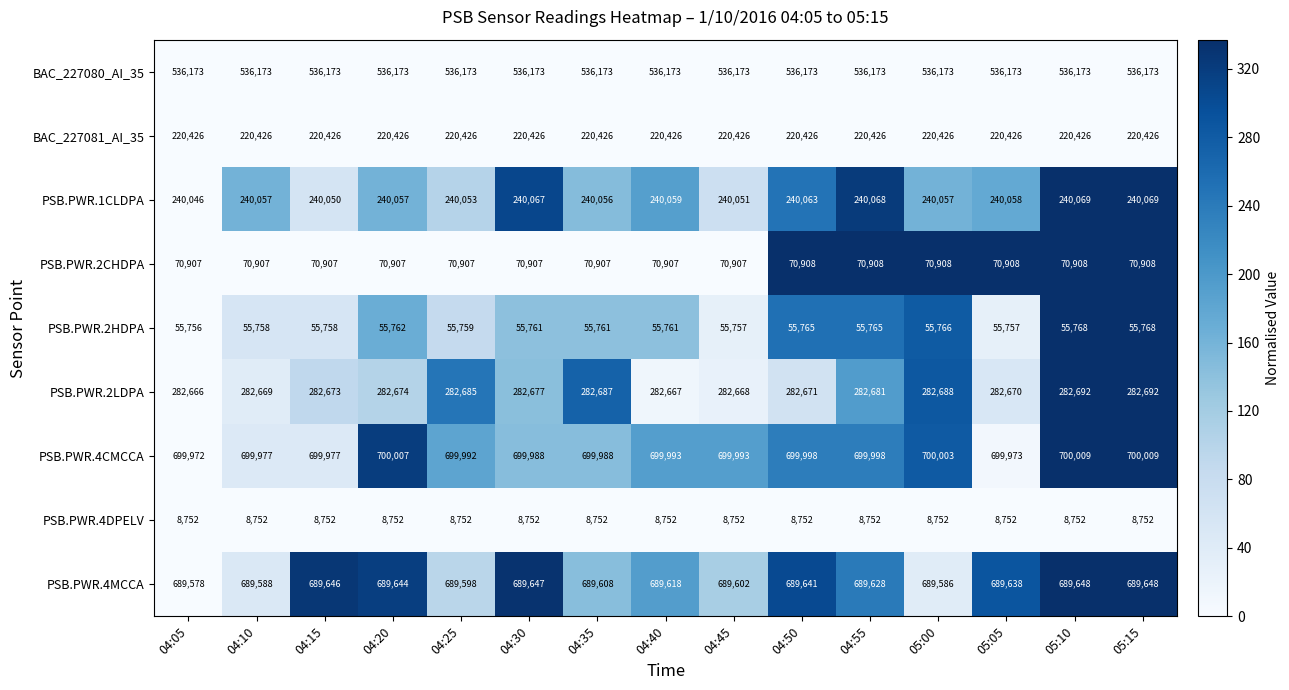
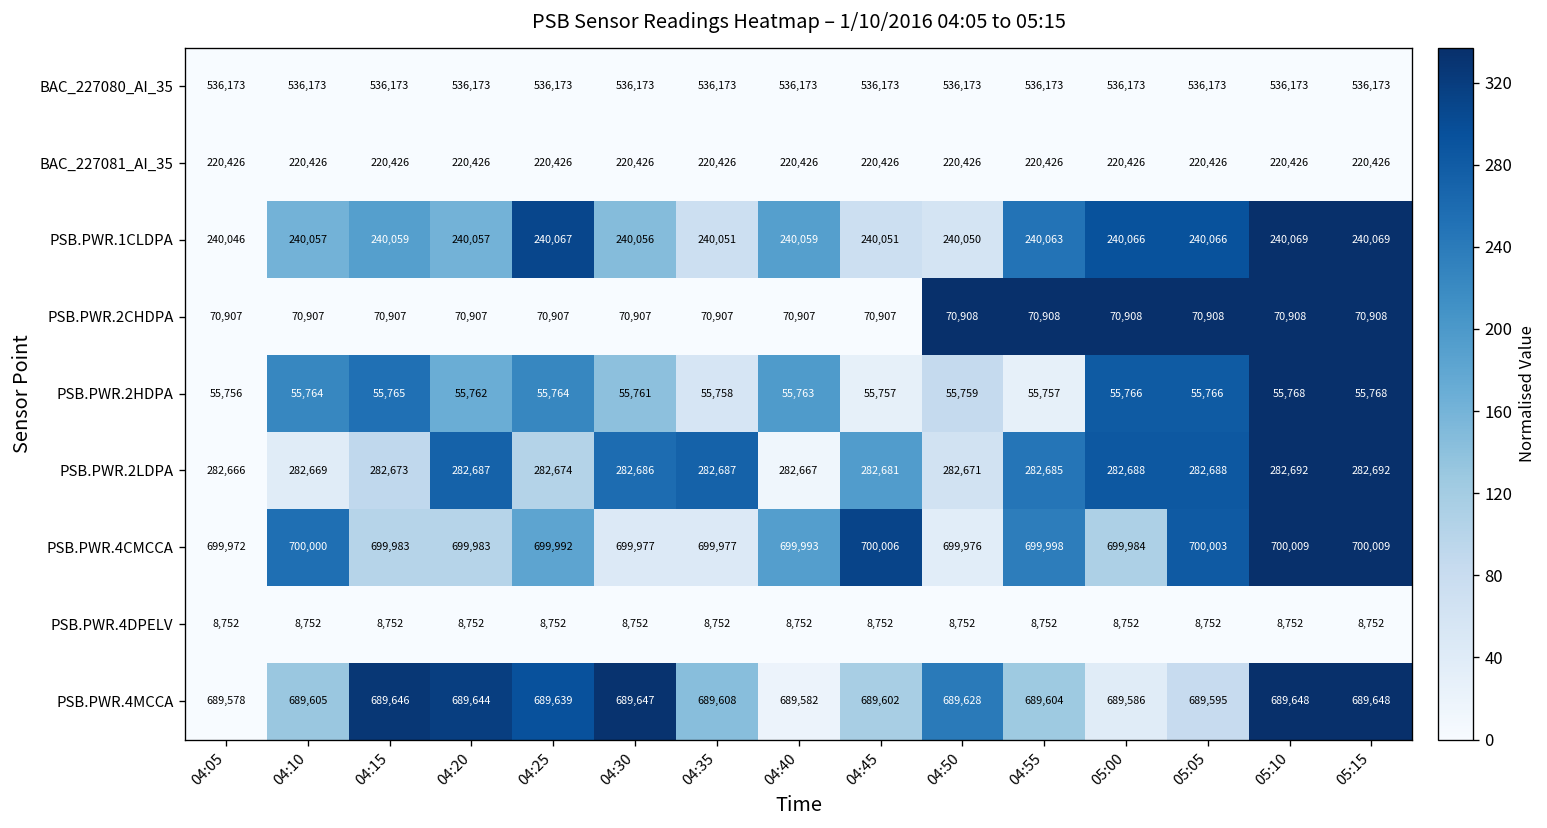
  {
    "BAC_227080_AI_35": {
      "04:05": "536,173",
      "04:10": "536,173",
      "04:15": "536,173",
      "04:20": "536,173",
      "04:25": "536,173",
      "04:30": "536,173",
      "04:35": "536,173",
      "04:40": "536,173",
      "04:45": "536,173",
      "04:50": "536,173",
      "04:55": "536,173",
      "05:00": "536,173",
      "05:05": "536,173",
      "05:10": "536,173",
      "05:15": "536,173"
    },
    "BAC_227081_AI_35": {
      "04:05": "220,426",
      "04:10": "220,426",
      "04:15": "220,426",
      "04:20": "220,426",
      "04:25": "220,426",
      "04:30": "220,426",
      "04:35": "220,426",
      "04:40": "220,426",
      "04:45": "220,426",
      "04:50": "220,426",
      "04:55": "220,426",
      "05:00": "220,426",
      "05:05": "220,426",
      "05:10": "220,426",
      "05:15": "220,426"
    },
    "PSB.PWR.1CLDPA": {
      "04:05": "240,046",
      "04:10": "240,057",
-     "04:15": "240,050",
+     "04:15": "240,059",
      "04:20": "240,057",
-     "04:25": "240,053",
-     "04:30": "240,067",
-     "04:35": "240,056",
+     "04:25": "240,067",
+     "04:30": "240,056",
+     "04:35": "240,051",
      "04:40": "240,059",
      "04:45": "240,051",
-     "04:50": "240,063",
-     "04:55": "240,068",
-     "05:00": "240,057",
-     "05:05": "240,058",
+     "04:50": "240,050",
+     "04:55": "240,063",
+     "05:00": "240,066",
+     "05:05": "240,066",
      "05:10": "240,069",
      "05:15": "240,069"
    },
    "PSB.PWR.2CHDPA": {
      "04:05": "70,907",
      "04:10": "70,907",
      "04:15": "70,907",
      "04:20": "70,907",
      "04:25": "70,907",
      "04:30": "70,907",
      "04:35": "70,907",
      "04:40": "70,907",
      "04:45": "70,907",
      "04:50": "70,908",
      "04:55": "70,908",
      "05:00": "70,908",
      "05:05": "70,908",
      "05:10": "70,908",
      "05:15": "70,908"
    },
    "PSB.PWR.2HDPA": {
      "04:05": "55,756",
-     "04:10": "55,758",
-     "04:15": "55,758",
+     "04:10": "55,764",
+     "04:15": "55,765",
      "04:20": "55,762",
-     "04:25": "55,759",
+     "04:25": "55,764",
      "04:30": "55,761",
-     "04:35": "55,761",
-     "04:40": "55,761",
+     "04:35": "55,758",
+     "04:40": "55,763",
      "04:45": "55,757",
-     "04:50": "55,765",
-     "04:55": "55,765",
+     "04:50": "55,759",
+     "04:55": "55,757",
      "05:00": "55,766",
-     "05:05": "55,757",
+     "05:05": "55,766",
      "05:10": "55,768",
      "05:15": "55,768"
    },
    "PSB.PWR.2LDPA": {
      "04:05": "282,666",
      "04:10": "282,669",
      "04:15": "282,673",
-     "04:20": "282,674",
-     "04:25": "282,685",
-     "04:30": "282,677",
+     "04:20": "282,687",
+     "04:25": "282,674",
+     "04:30": "282,686",
      "04:35": "282,687",
      "04:40": "282,667",
-     "04:45": "282,668",
+     "04:45": "282,681",
      "04:50": "282,671",
-     "04:55": "282,681",
+     "04:55": "282,685",
      "05:00": "282,688",
-     "05:05": "282,670",
+     "05:05": "282,688",
      "05:10": "282,692",
      "05:15": "282,692"
    },
    "PSB.PWR.4CMCCA": {
      "04:05": "699,972",
-     "04:10": "699,977",
-     "04:15": "699,977",
-     "04:20": "700,007",
+     "04:10": "700,000",
+     "04:15": "699,983",
+     "04:20": "699,983",
      "04:25": "699,992",
-     "04:30": "699,988",
-     "04:35": "699,988",
+     "04:30": "699,977",
+     "04:35": "699,977",
      "04:40": "699,993",
-     "04:45": "699,993",
-     "04:50": "699,998",
+     "04:45": "700,006",
+     "04:50": "699,976",
      "04:55": "699,998",
-     "05:00": "700,003",
-     "05:05": "699,973",
+     "05:00": "699,984",
+     "05:05": "700,003",
      "05:10": "700,009",
      "05:15": "700,009"
    },
    "PSB.PWR.4DPELV": {
      "04:05": "8,752",
      "04:10": "8,752",
      "04:15": "8,752",
      "04:20": "8,752",
      "04:25": "8,752",
      "04:30": "8,752",
      "04:35": "8,752",
      "04:40": "8,752",
      "04:45": "8,752",
      "04:50": "8,752",
      "04:55": "8,752",
      "05:00": "8,752",
      "05:05": "8,752",
      "05:10": "8,752",
      "05:15": "8,752"
    },
    "PSB.PWR.4MCCA": {
      "04:05": "689,578",
-     "04:10": "689,588",
+     "04:10": "689,605",
      "04:15": "689,646",
      "04:20": "689,644",
-     "04:25": "689,598",
+     "04:25": "689,639",
      "04:30": "689,647",
      "04:35": "689,608",
-     "04:40": "689,618",
+     "04:40": "689,582",
      "04:45": "689,602",
-     "04:50": "689,641",
-     "04:55": "689,628",
+     "04:50": "689,628",
+     "04:55": "689,604",
      "05:00": "689,586",
-     "05:05": "689,638",
+     "05:05": "689,595",
      "05:10": "689,648",
      "05:15": "689,648"
    }
  }
